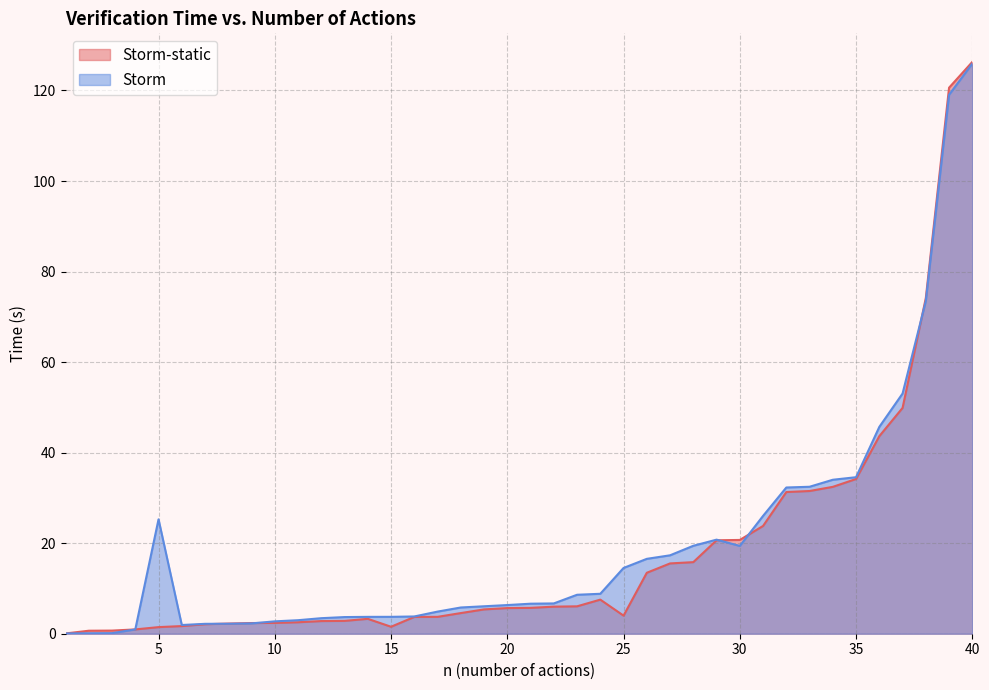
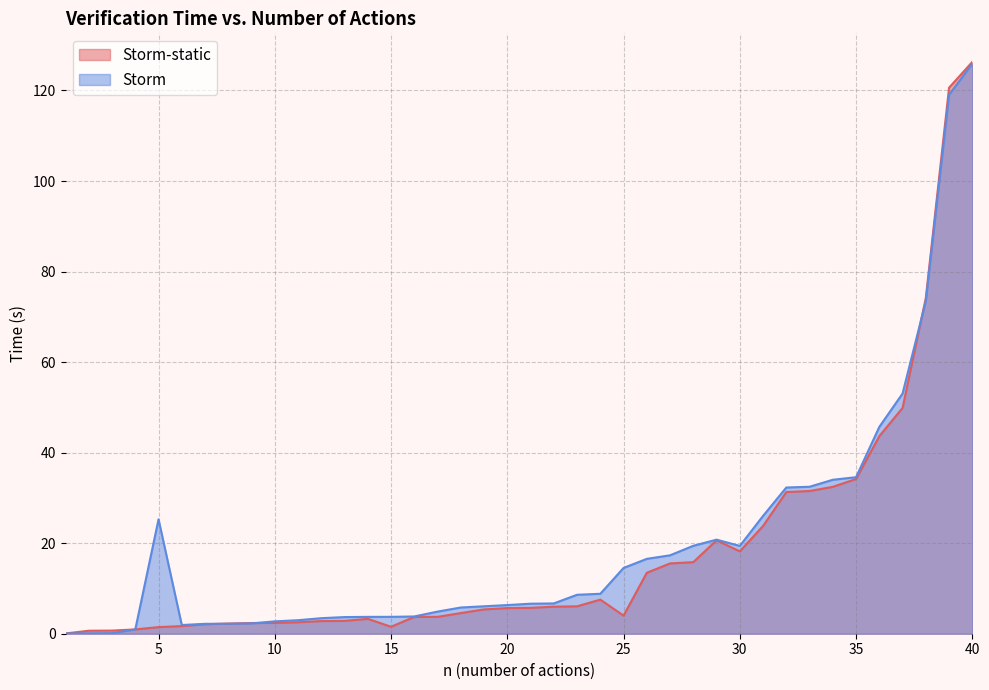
  {
    "Storm-static": {
      "5": 1,
      "15": 2,
      "20": 6,
      "25": 4,
-     "30": 21
+     "30": 18
    },
    "Storm": {
      "5": 25,
      "15": 4,
      "20": 6,
      "25": 15,
      "30": 19
    }
  }
